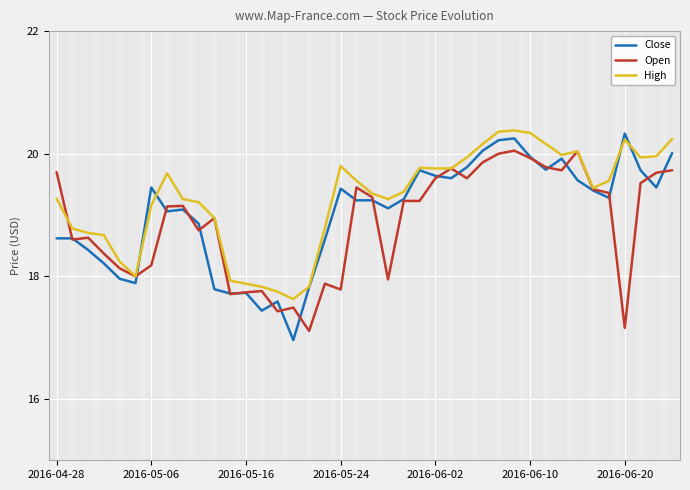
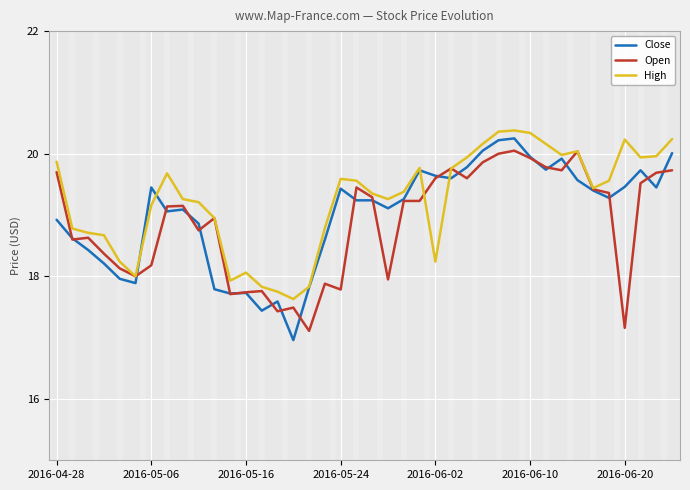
  {
    "Close": {
-     "2016-04-28": 18.6,
+     "2016-04-28": 18.9,
      "2016-05-06": 19.5,
      "2016-05-24": 19.4,
-     "2016-06-20": 20.3
+     "2016-06-20": 19.5
    },
    "Open": {
      "2016-04-28": 19.7,
      "2016-05-06": 18.2,
      "2016-05-24": 17.8,
      "2016-06-20": 17.2
    },
    "High": {
-     "2016-04-28": 19.3,
+     "2016-04-28": 19.9,
      "2016-05-06": 19.2,
-     "2016-05-16": 17.9,
-     "2016-05-24": 19.8,
-     "2016-06-02": 19.8,
+     "2016-05-16": 18.1,
+     "2016-05-24": 19.6,
+     "2016-06-02": 18.2,
      "2016-06-10": 20.3,
      "2016-06-20": 20.2
    }
  }
